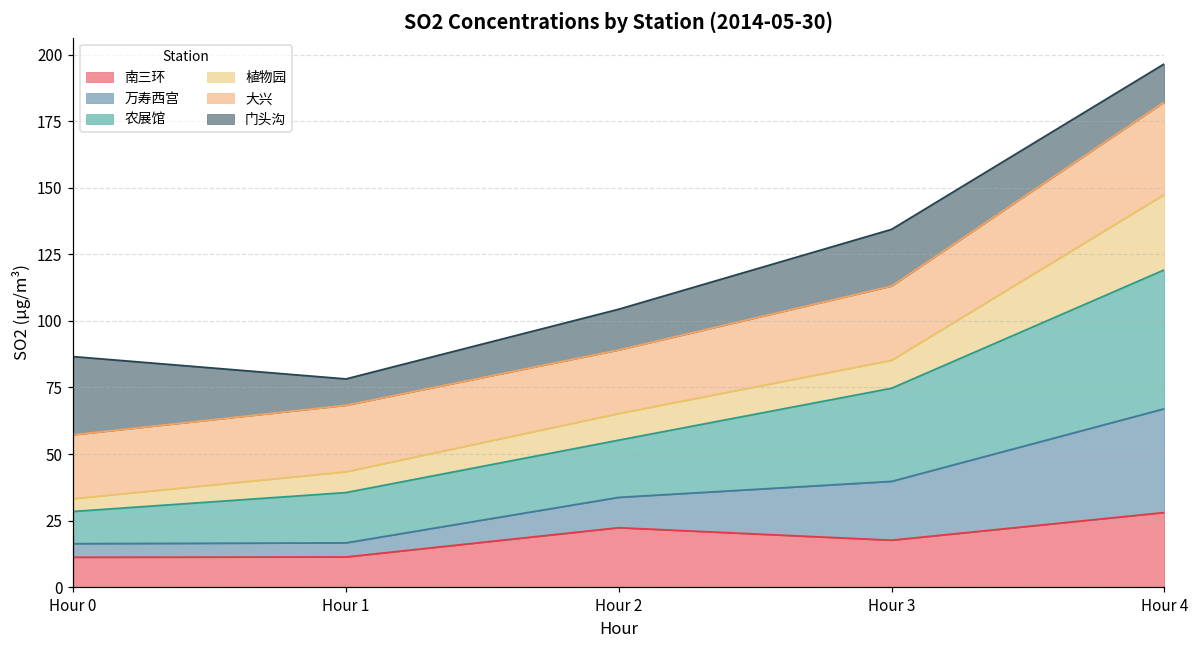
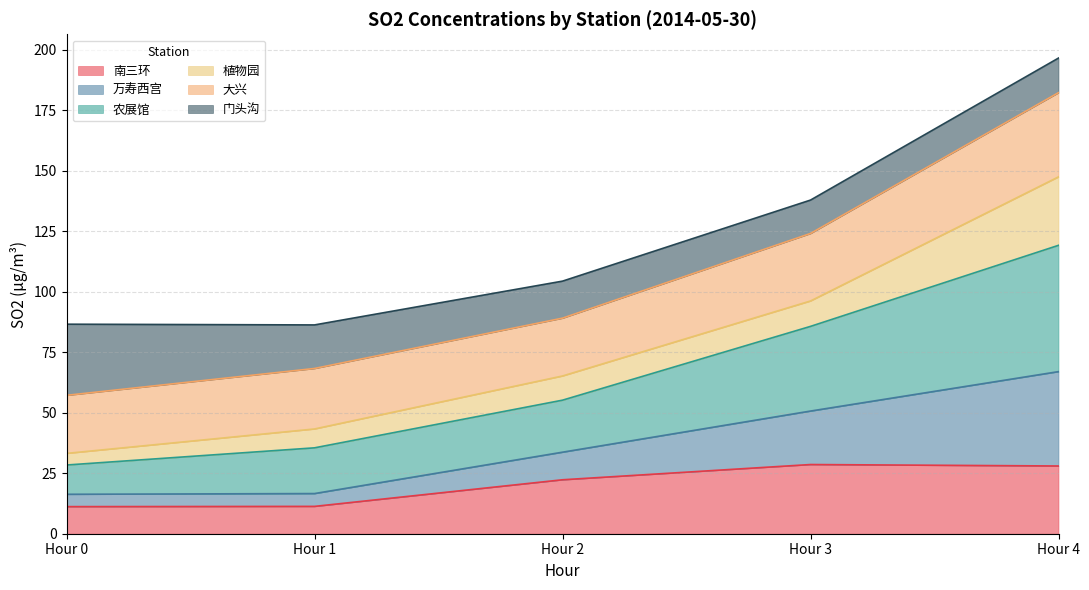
  {
    "南三环": {
      "Hour 0": 11,
      "Hour 1": 11,
      "Hour 2": 22,
-     "Hour 3": 18,
+     "Hour 3": 29,
      "Hour 4": 28
    },
    "门头沟": {
      "Hour 0": 29,
-     "Hour 1": 10,
+     "Hour 1": 18,
      "Hour 2": 15,
-     "Hour 3": 21,
+     "Hour 3": 14,
      "Hour 4": 14
    }
  }
